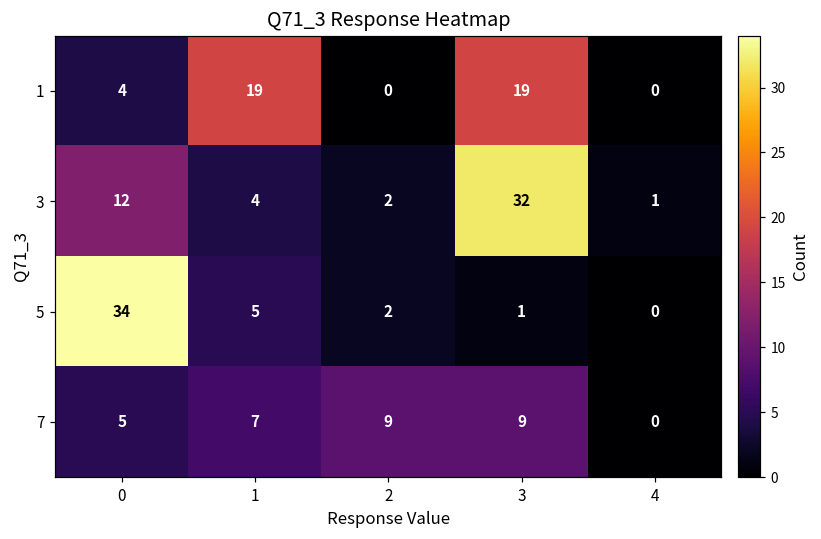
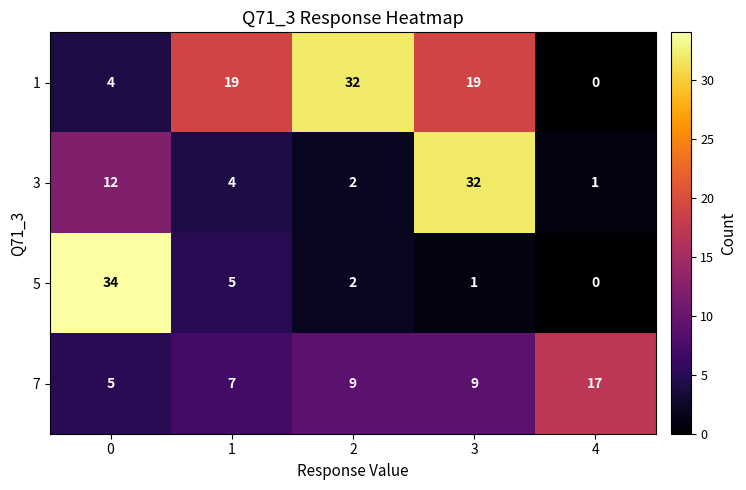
  {
    "1": {
      "0": 4,
      "1": 19,
-     "2": 0,
+     "2": 32,
      "3": 19,
      "4": 0
    },
    "3": {
      "0": 12,
      "1": 4,
      "2": 2,
      "3": 32,
      "4": 1
    },
    "5": {
      "0": 34,
      "1": 5,
      "2": 2,
      "3": 1,
      "4": 0
    },
    "7": {
      "0": 5,
      "1": 7,
      "2": 9,
      "3": 9,
-     "4": 0
+     "4": 17
    }
  }
